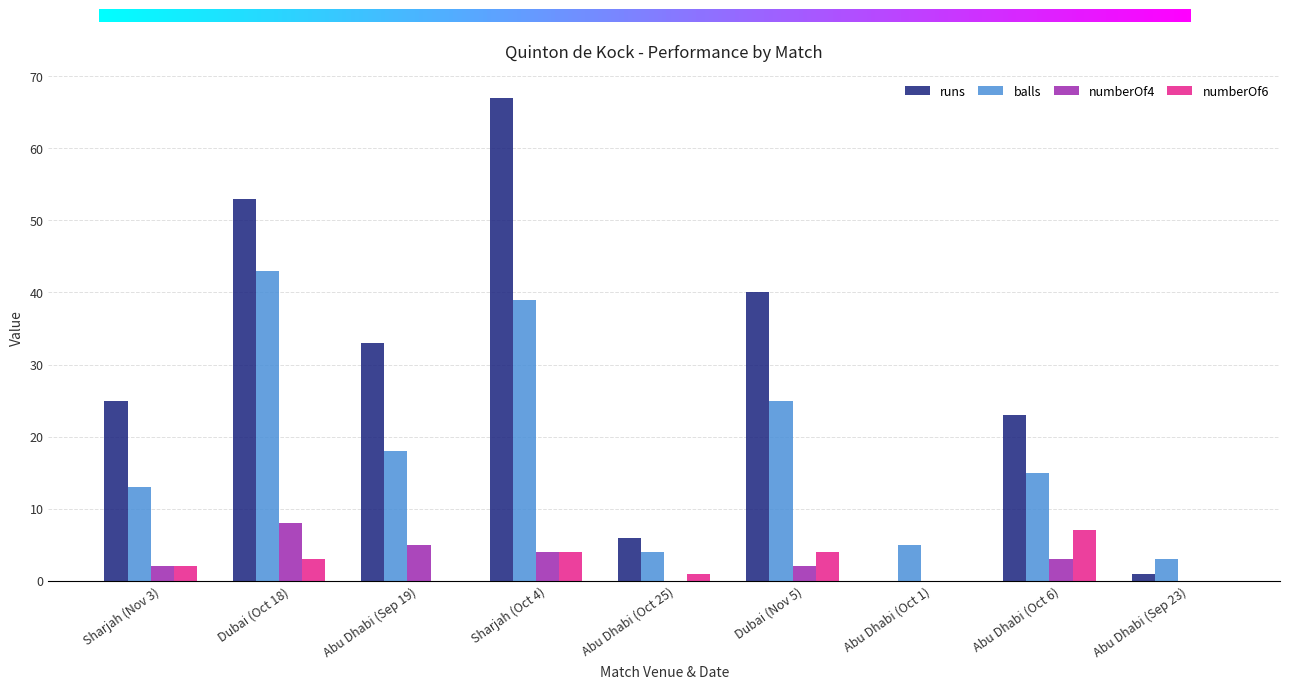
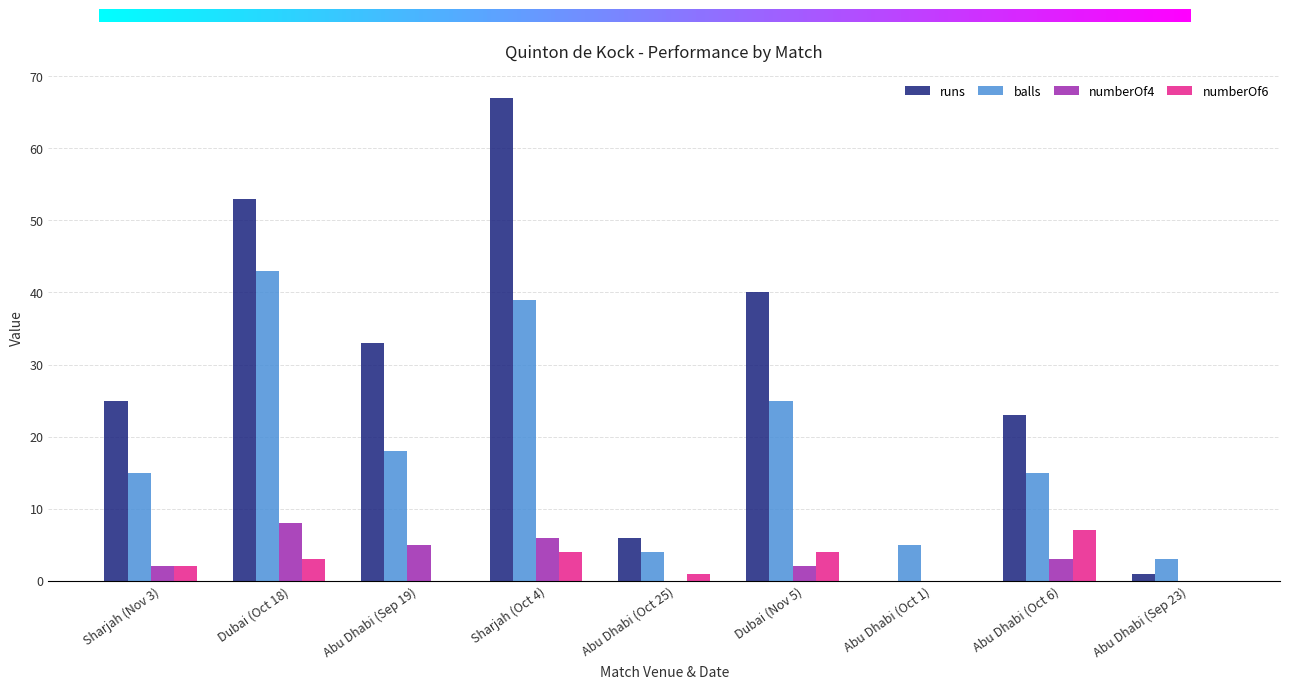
  {
    "runs": {
      "Sharjah (Nov 3)": 25,
      "Dubai (Oct 18)": 53,
      "Abu Dhabi (Sep 19)": 33,
      "Sharjah (Oct 4)": 67,
      "Abu Dhabi (Oct 25)": 6,
      "Dubai (Nov 5)": 40,
      "Abu Dhabi (Oct 1)": 0,
      "Abu Dhabi (Oct 6)": 23,
      "Abu Dhabi (Sep 23)": 1
    },
    "balls": {
-     "Sharjah (Nov 3)": 13,
+     "Sharjah (Nov 3)": 15,
      "Dubai (Oct 18)": 43,
      "Abu Dhabi (Sep 19)": 18,
      "Sharjah (Oct 4)": 39,
      "Abu Dhabi (Oct 25)": 4,
      "Dubai (Nov 5)": 25,
      "Abu Dhabi (Oct 1)": 5,
      "Abu Dhabi (Oct 6)": 15,
      "Abu Dhabi (Sep 23)": 3
    },
    "numberOf4": {
      "Sharjah (Nov 3)": 2,
      "Dubai (Oct 18)": 8,
      "Abu Dhabi (Sep 19)": 5,
-     "Sharjah (Oct 4)": 4,
+     "Sharjah (Oct 4)": 6,
      "Abu Dhabi (Oct 25)": 0,
      "Dubai (Nov 5)": 2,
      "Abu Dhabi (Oct 1)": 0,
      "Abu Dhabi (Oct 6)": 3,
      "Abu Dhabi (Sep 23)": 0
    },
    "numberOf6": {
      "Sharjah (Nov 3)": 2,
      "Dubai (Oct 18)": 3,
      "Abu Dhabi (Sep 19)": 0,
      "Sharjah (Oct 4)": 4,
      "Abu Dhabi (Oct 25)": 1,
      "Dubai (Nov 5)": 4,
      "Abu Dhabi (Oct 1)": 0,
      "Abu Dhabi (Oct 6)": 7,
      "Abu Dhabi (Sep 23)": 0
    }
  }
